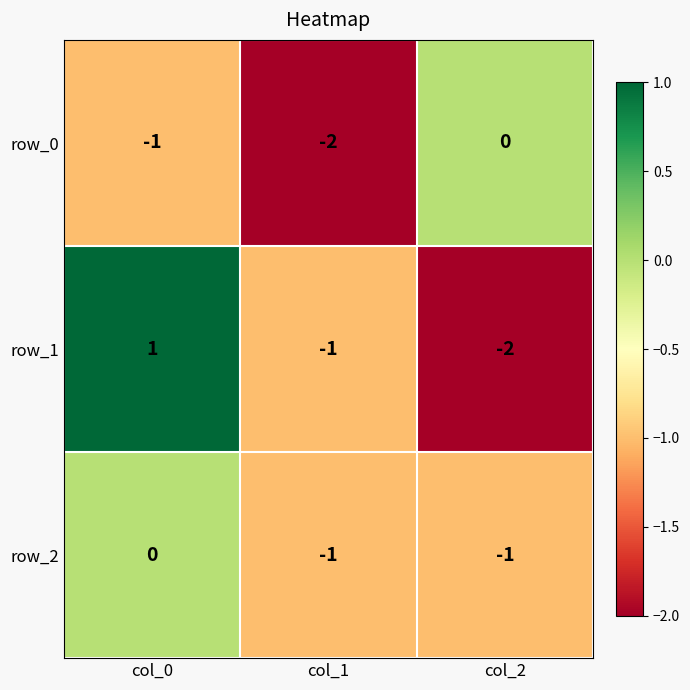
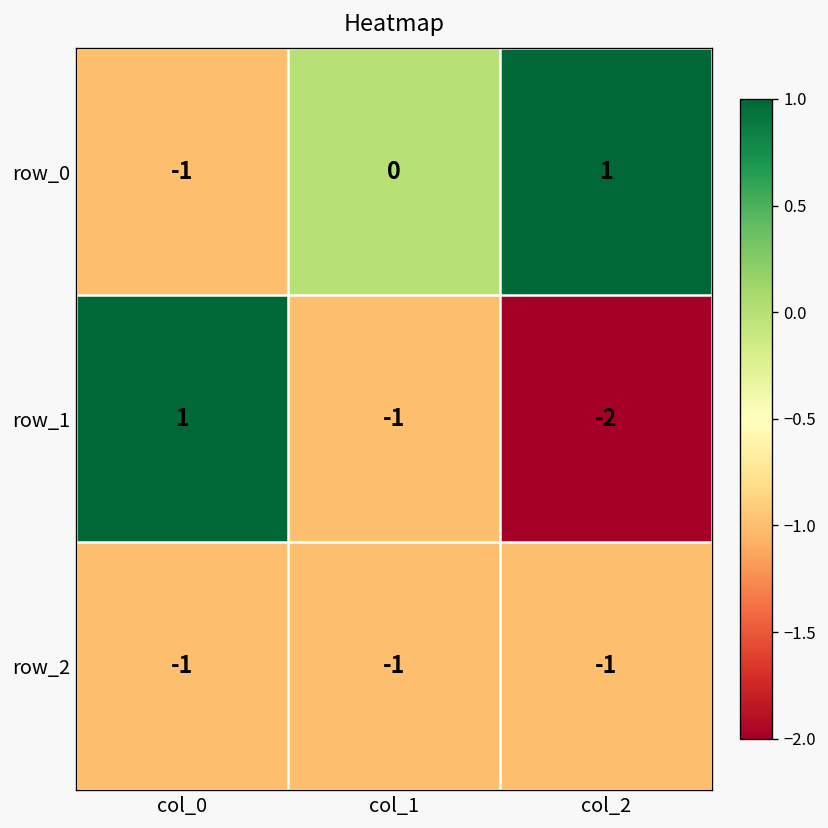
  {
    "row_0": {
      "col_0": -1,
-     "col_1": -2,
-     "col_2": 0
+     "col_1": 0,
+     "col_2": 1
    },
    "row_1": {
      "col_0": 1,
      "col_1": -1,
      "col_2": -2
    },
    "row_2": {
-     "col_0": 0,
+     "col_0": -1,
      "col_1": -1,
      "col_2": -1
    }
  }
